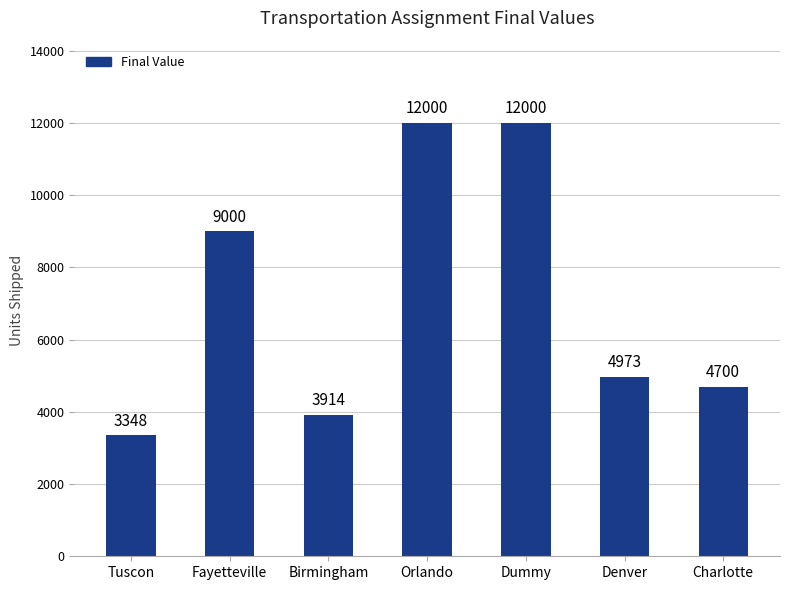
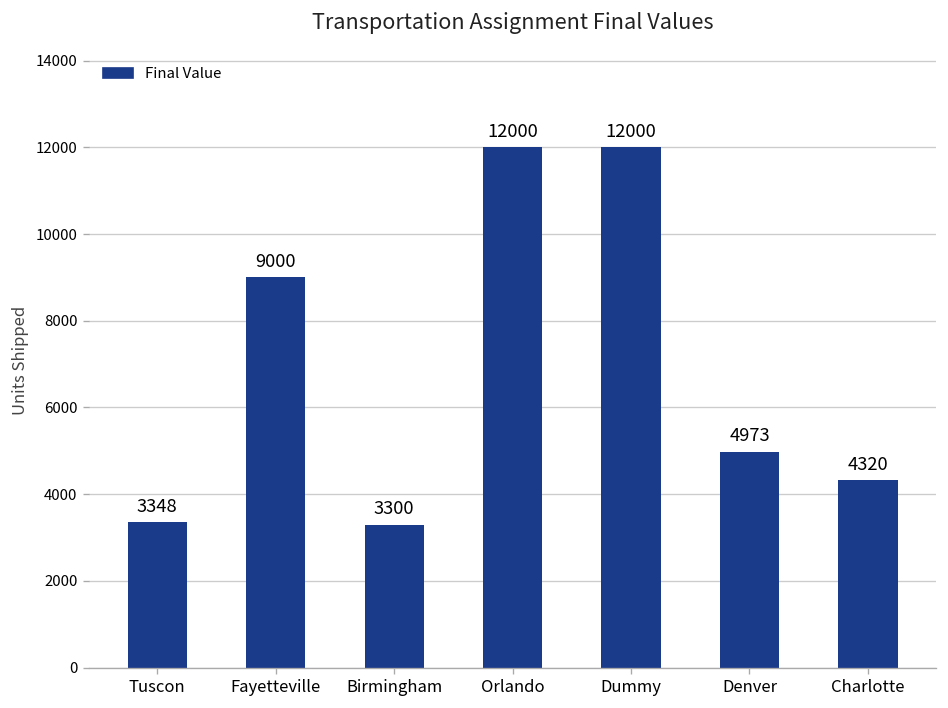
  {
    "Tuscon": 3348,
    "Fayetteville": 9000,
-   "Birmingham": 3914,
+   "Birmingham": 3300,
    "Orlando": 12000,
    "Dummy": 12000,
    "Denver": 4973,
-   "Charlotte": 4700
+   "Charlotte": 4320
  }
